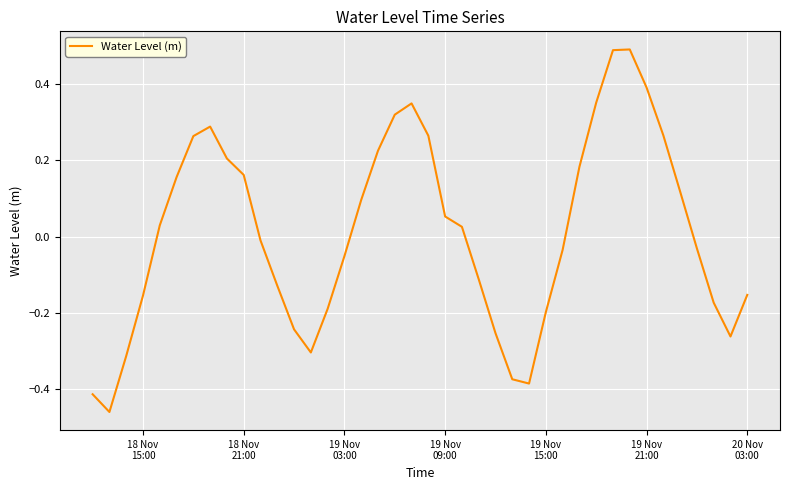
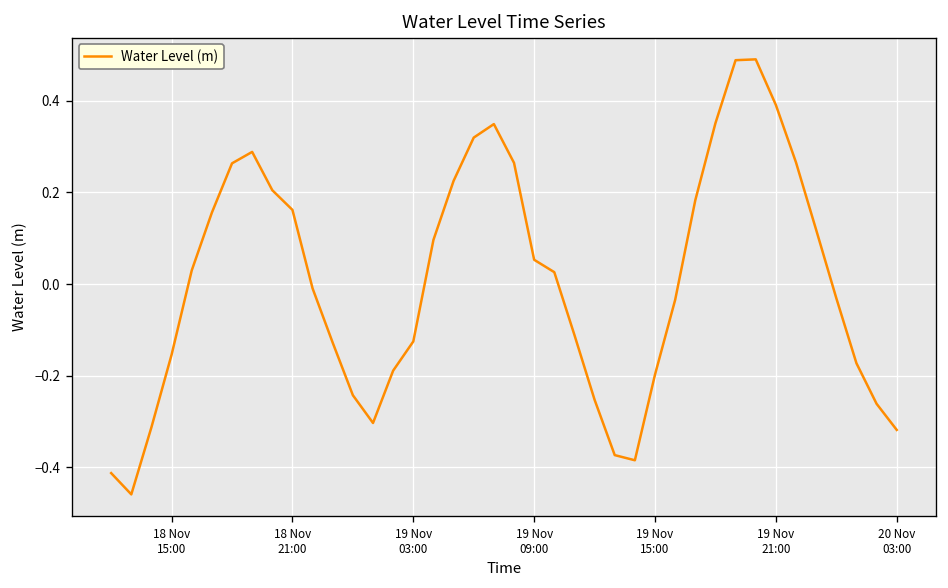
  {
    "18 Nov 15:00": -0.15,
    "18 Nov 21:00": 0.16,
-   "19 Nov 03:00": -0.05,
+   "19 Nov 03:00": -0.13,
    "19 Nov 09:00": 0.05,
    "19 Nov 15:00": -0.20,
    "19 Nov 21:00": 0.39,
-   "20 Nov 03:00": -0.15
+   "20 Nov 03:00": -0.32
  }
